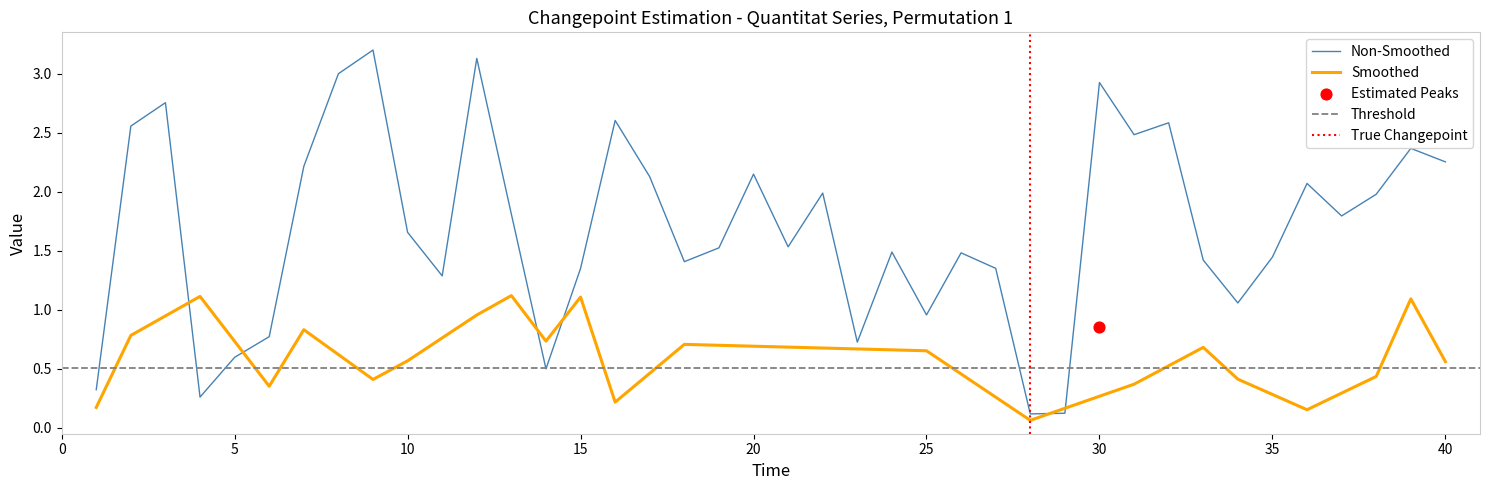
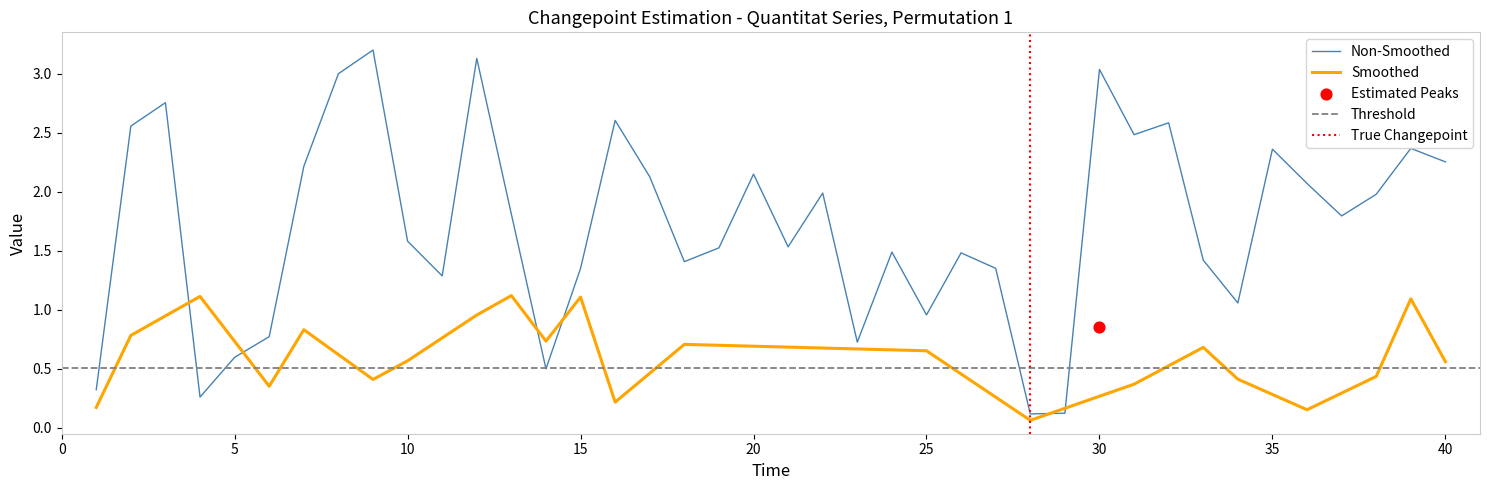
  {
    "Non-Smoothed": {
      "5": 0.60,
-     "10": 1.66,
+     "10": 1.58,
      "15": 1.35,
      "20": 2.15,
      "25": 0.96,
-     "30": 2.92,
-     "35": 1.45,
+     "30": 3.04,
+     "35": 2.36,
      "40": 2.25
    },
    "Smoothed": {
      "5": 0.73,
      "10": 0.57,
      "15": 1.11,
      "20": 0.69,
      "25": 0.65,
      "30": 0.27,
      "35": 0.28,
      "40": 0.56
    }
  }
